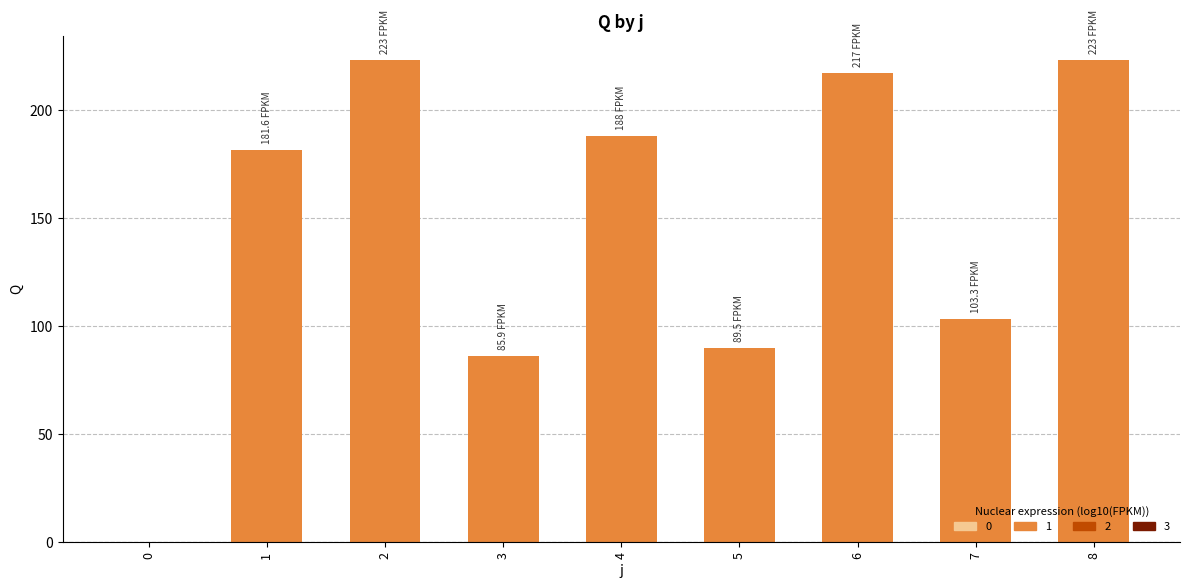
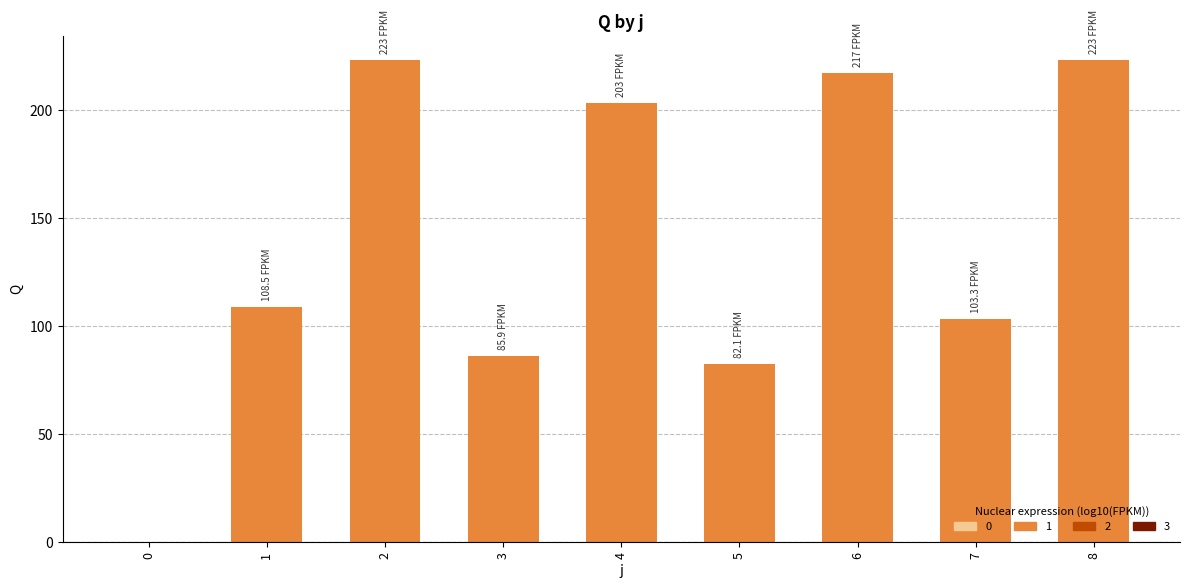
  {
-   "1": 181.6,
+   "1": 108.5,
    "2": 223,
    "3": 85.9,
-   "4": 188,
-   "5": 89.5,
+   "4": 203,
+   "5": 82.1,
    "6": 217,
    "7": 103.3,
    "8": 223
  }
